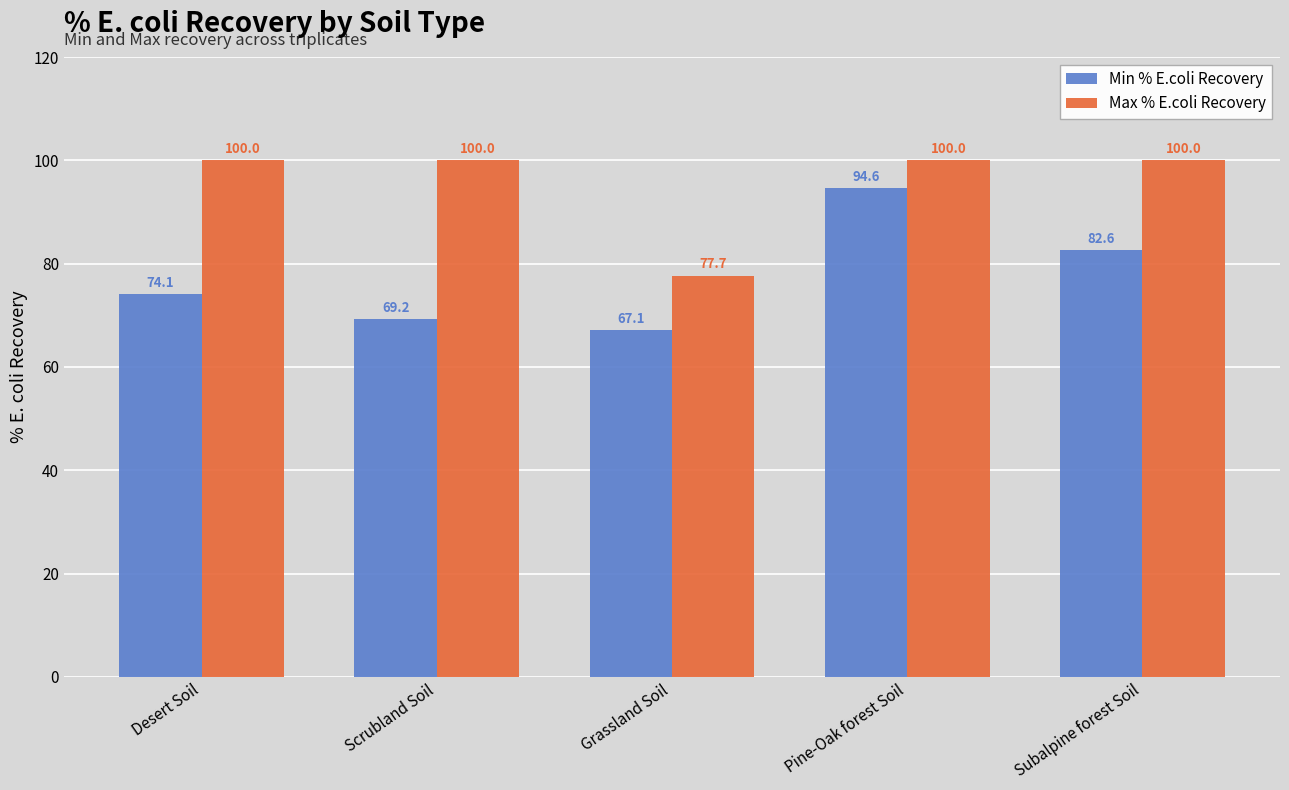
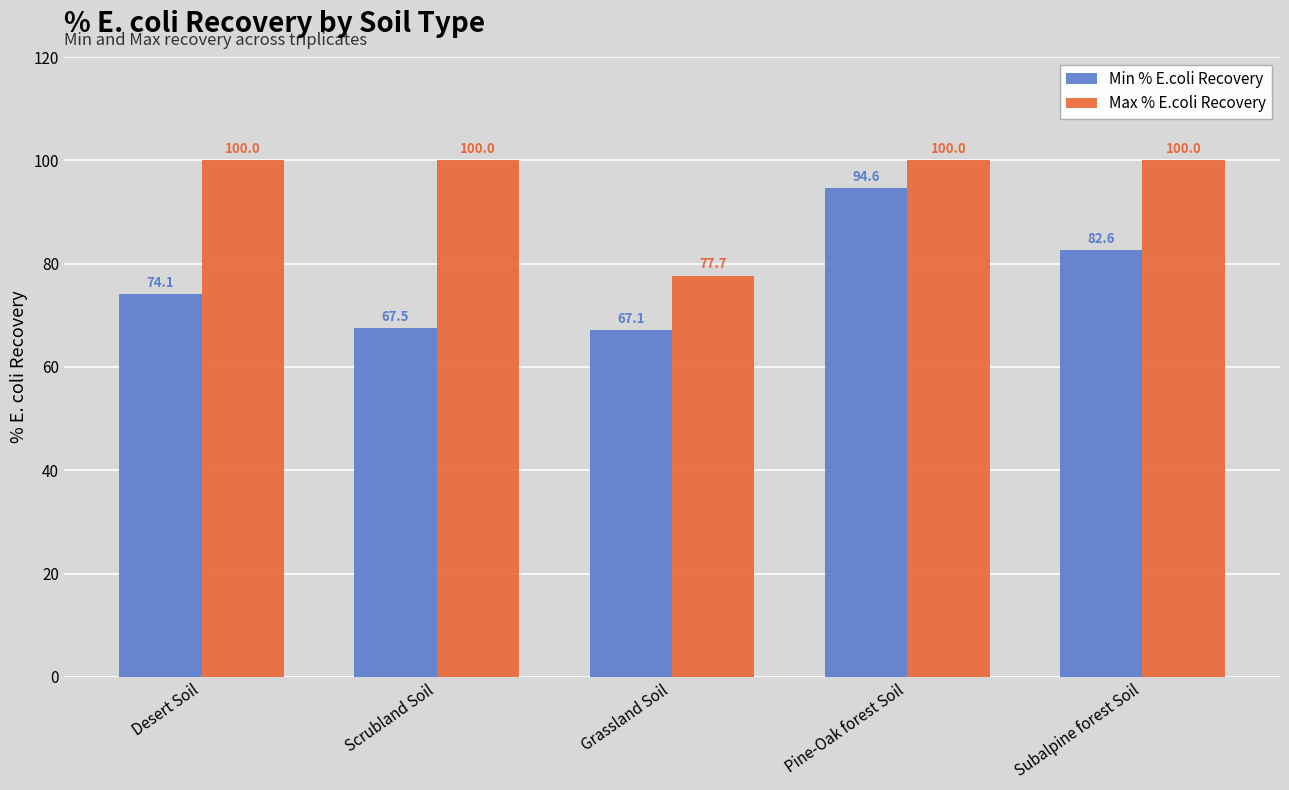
  {
    "Min % E.coli Recovery": {
      "Desert Soil": 74.1,
-     "Scrubland Soil": 69.2,
+     "Scrubland Soil": 67.5,
      "Grassland Soil": 67.1,
      "Pine-Oak forest Soil": 94.6,
      "Subalpine forest Soil": 82.6
    },
    "Max % E.coli Recovery": {
      "Desert Soil": 100.0,
      "Scrubland Soil": 100.0,
      "Grassland Soil": 77.7,
      "Pine-Oak forest Soil": 100.0,
      "Subalpine forest Soil": 100.0
    }
  }
